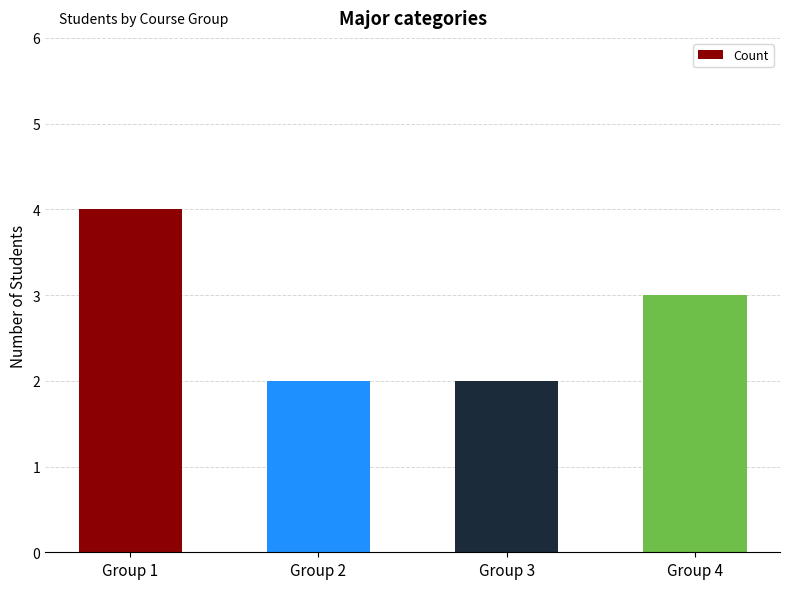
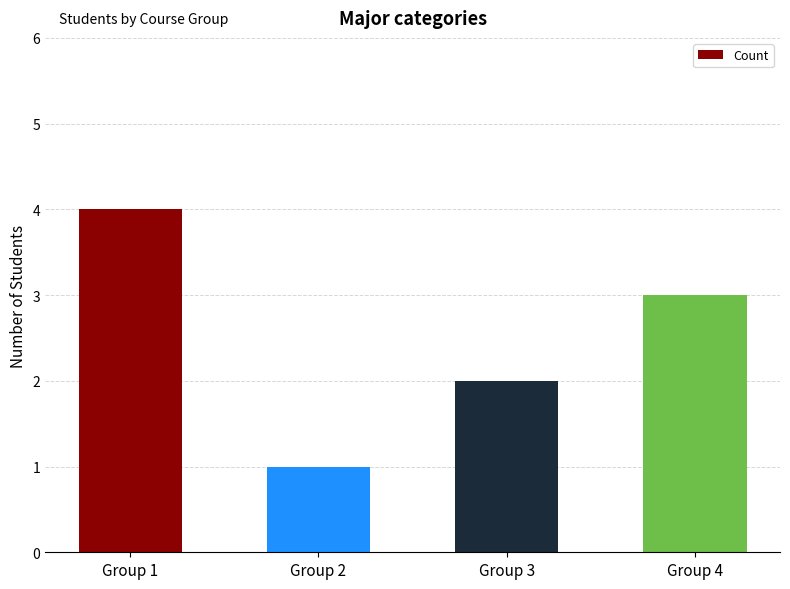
  {
    "Group 1": 4,
-   "Group 2": 2,
+   "Group 2": 1,
    "Group 3": 2,
    "Group 4": 3
  }
